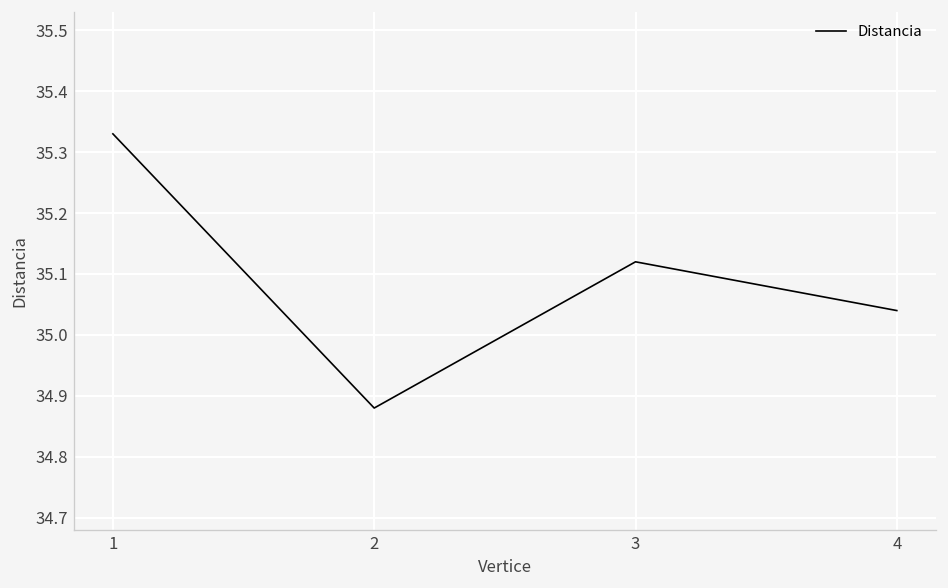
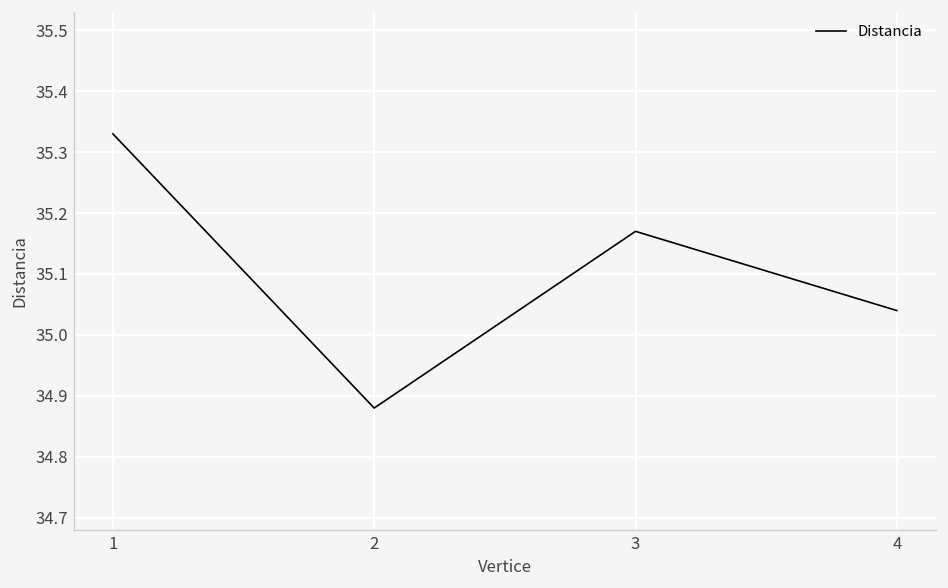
  {
    "1": 35.33,
    "2": 34.88,
-   "3": 35.12,
+   "3": 35.17,
    "4": 35.04
  }
